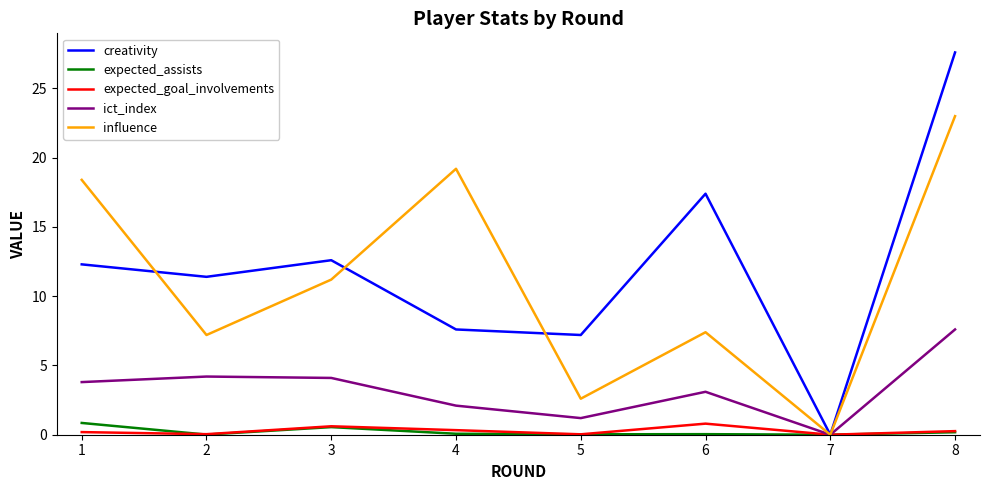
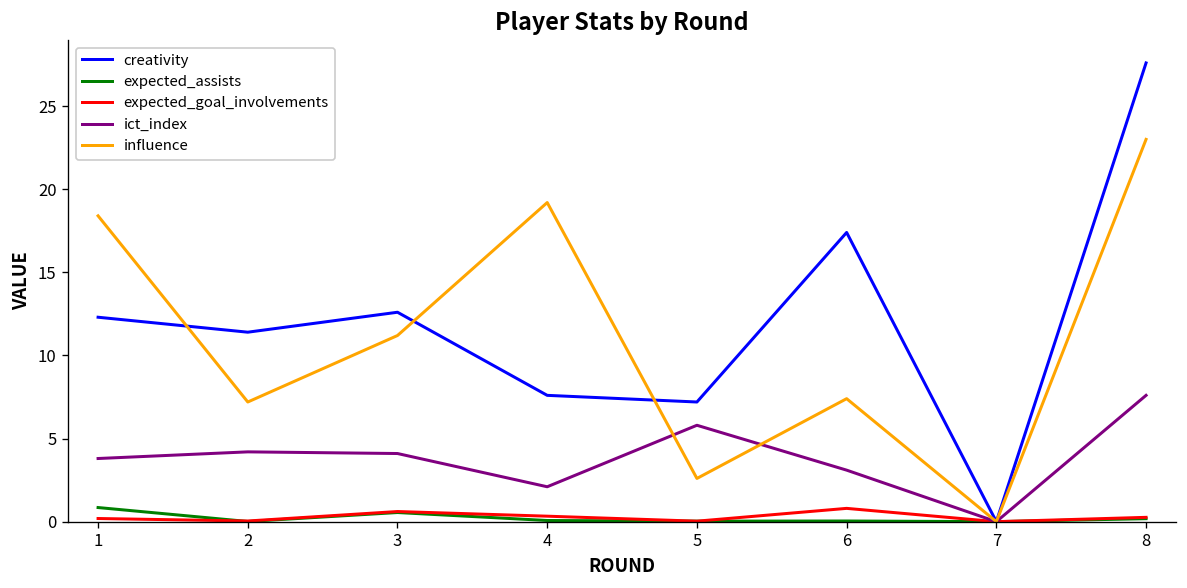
  {
    "creativity": {
      "1": 12.3,
      "2": 11.4,
      "3": 12.6,
      "4": 7.6,
      "5": 7.2,
      "6": 17.4,
      "8": 27.6
    },
    "expected_assists": {
      "1": 0.9,
      "4": 0.1,
      "6": 0.0
    },
    "expected_goal_involvements": {
      "1": 0.2,
      "4": 0.3,
      "6": 0.8
    },
    "ict_index": {
      "1": 3.8,
      "2": 4.2,
      "3": 4.1,
      "4": 2.1,
-     "5": 1.2,
+     "5": 5.8,
      "6": 3.1,
      "8": 7.6
    },
    "influence": {
      "1": 18.4,
      "2": 7.2,
      "3": 11.2,
      "4": 19.2,
      "5": 2.6,
      "6": 7.4,
      "8": 23.0
    }
  }
